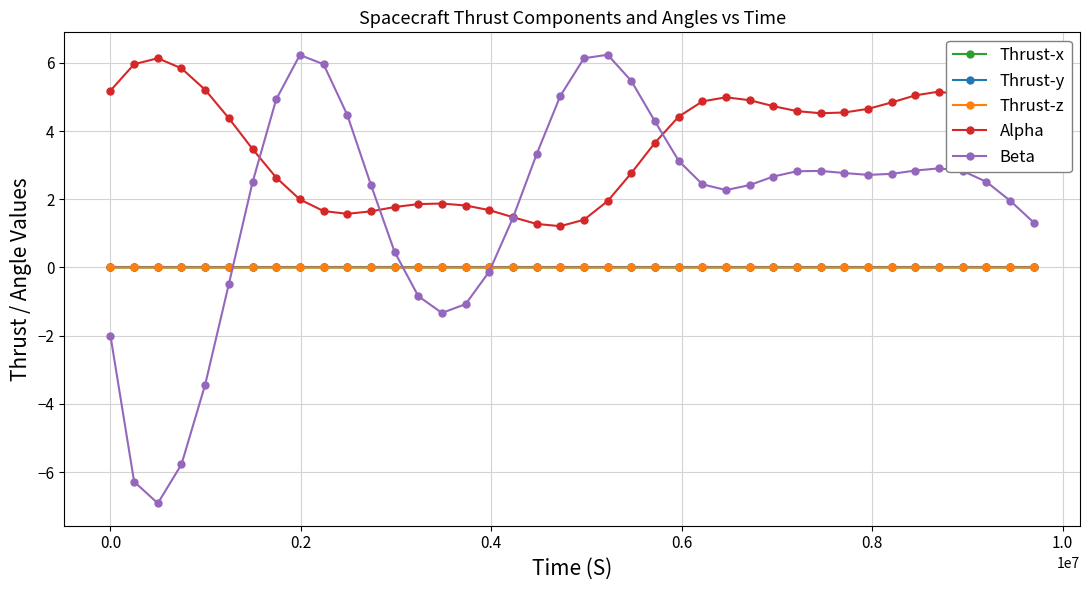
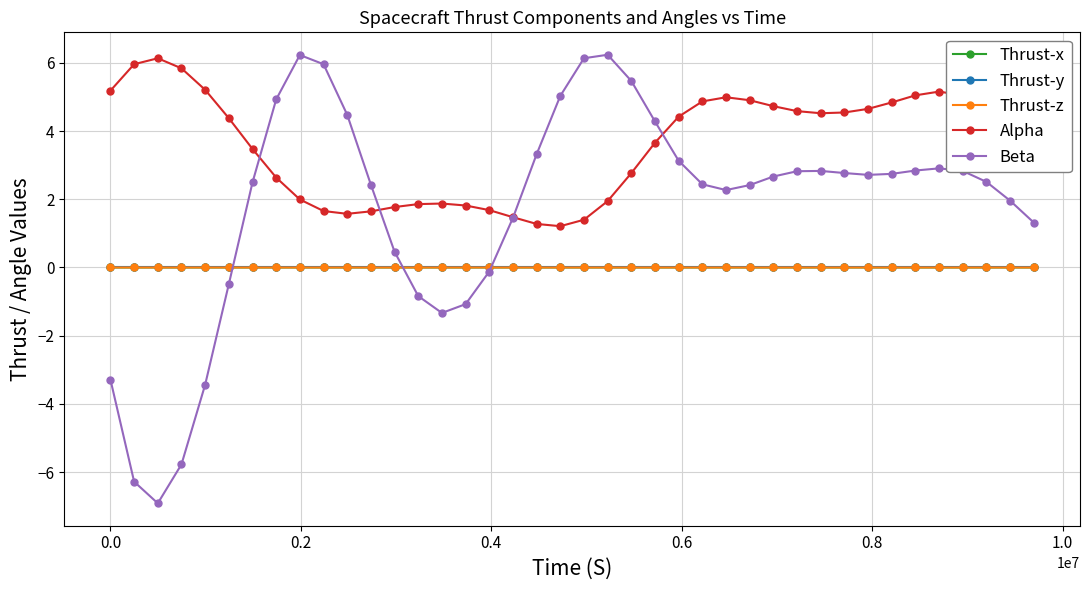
  {
    "Thrust-z": {
      "0.0": 0.0
    },
    "Alpha": {
      "0.0": 5.2
    },
    "Beta": {
-     "0.0": -2.0
+     "0.0": -3.3
    }
  }
